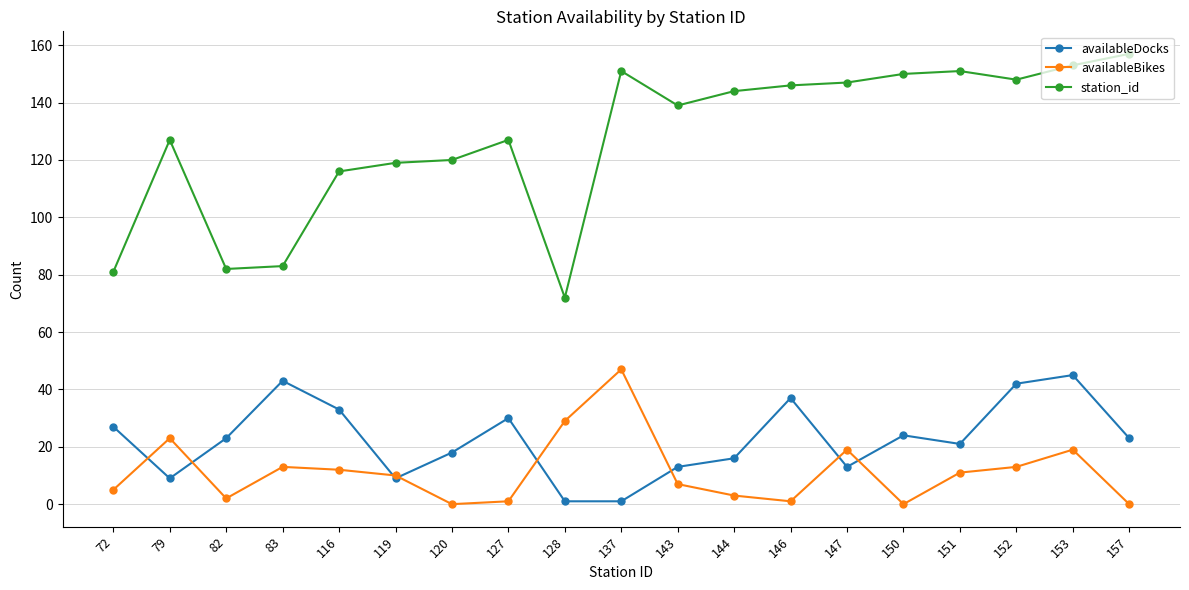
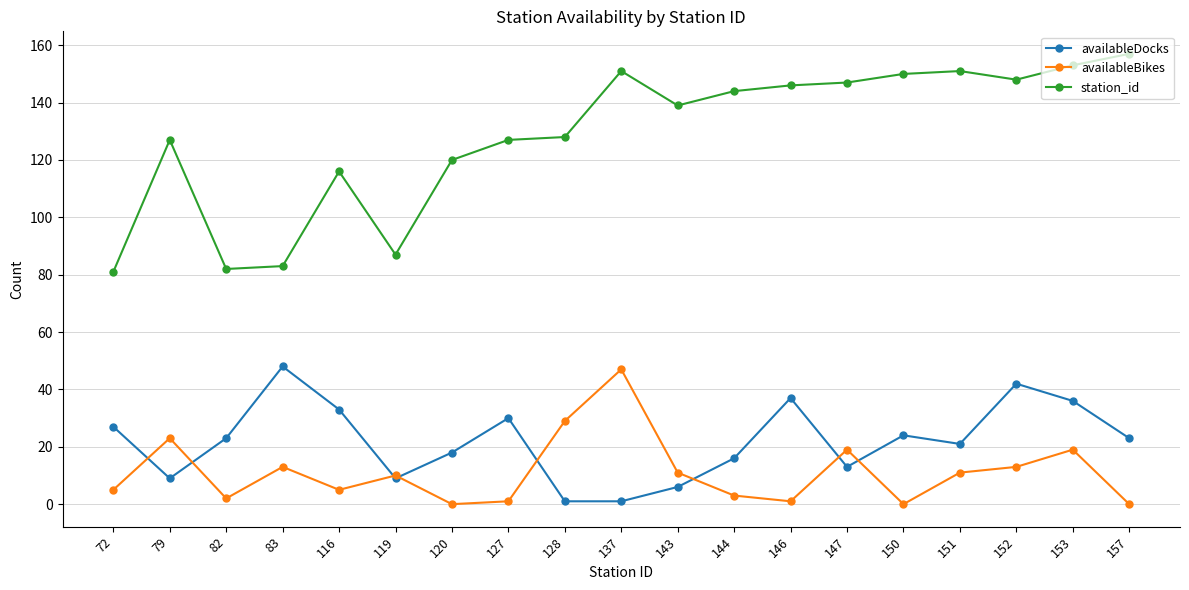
  {
    "availableDocks": {
      "72": 27,
      "79": 9,
      "82": 23,
-     "83": 43,
+     "83": 48,
      "116": 33,
      "119": 9,
      "120": 18,
      "127": 30,
      "128": 1,
      "137": 1,
-     "143": 13,
+     "143": 6,
      "144": 16,
      "146": 37,
      "147": 13,
      "150": 24,
      "151": 21,
      "152": 42,
-     "153": 45,
+     "153": 36,
      "157": 23
    },
    "availableBikes": {
      "72": 5,
      "79": 23,
      "82": 2,
      "83": 13,
-     "116": 12,
+     "116": 5,
      "119": 10,
      "120": 0,
      "127": 1,
      "128": 29,
      "137": 47,
-     "143": 7,
+     "143": 11,
      "144": 3,
      "146": 1,
      "147": 19,
      "150": 0,
      "151": 11,
      "152": 13,
      "153": 19,
      "157": 0
    },
    "station_id": {
      "72": 81,
      "79": 127,
      "82": 82,
      "83": 83,
      "116": 116,
-     "119": 119,
+     "119": 87,
      "120": 120,
      "127": 127,
-     "128": 72,
+     "128": 128,
      "137": 151,
      "143": 139,
      "144": 144,
      "146": 146,
      "147": 147,
      "150": 150,
      "151": 151,
      "152": 148
    }
  }
